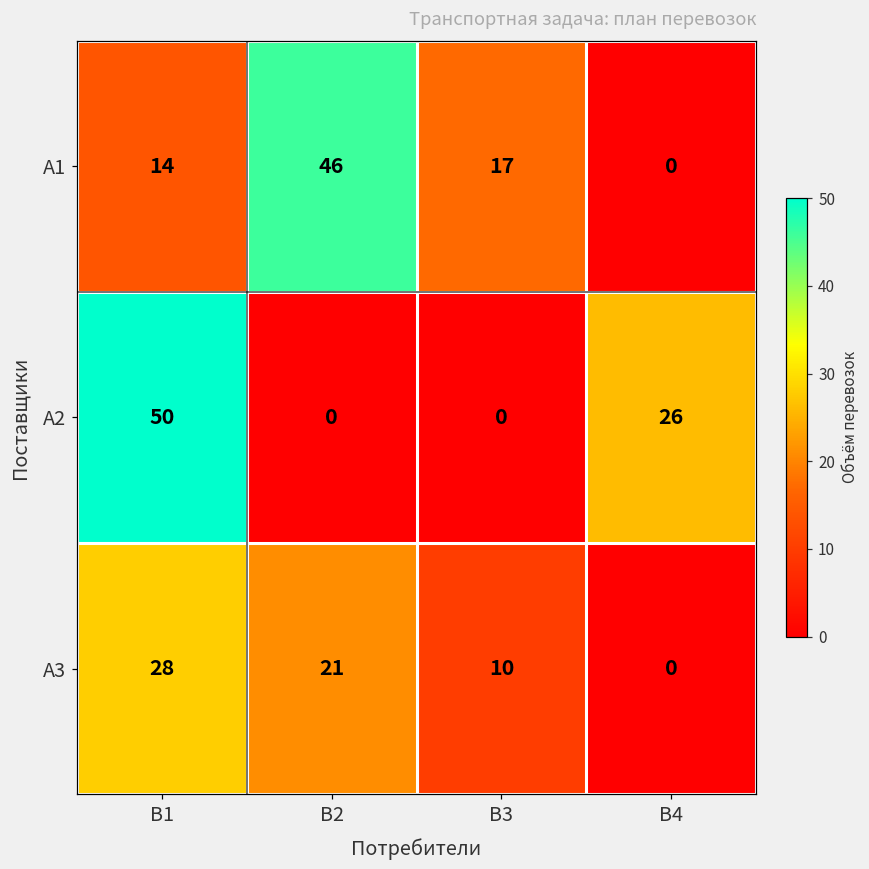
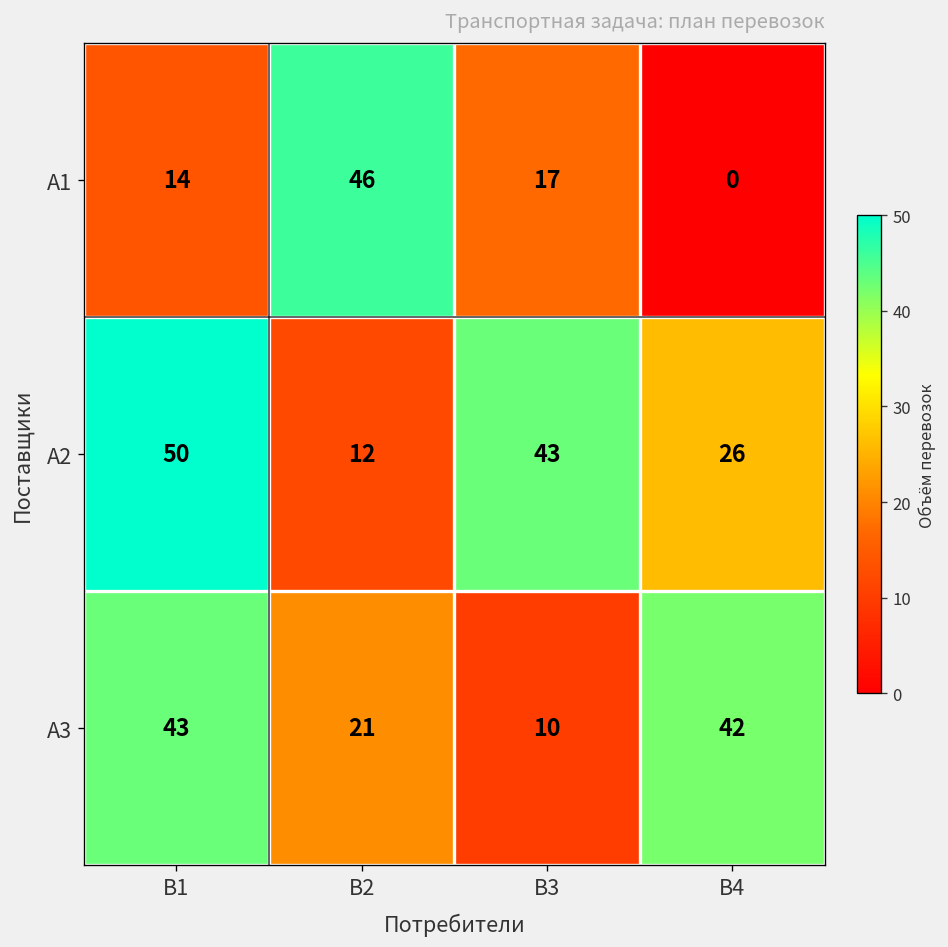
  {
    "А1": {
      "В1": 14,
      "В2": 46,
      "В3": 17,
      "В4": 0
    },
    "А2": {
      "В1": 50,
-     "В2": 0,
-     "В3": 0,
+     "В2": 12,
+     "В3": 43,
      "В4": 26
    },
    "А3": {
-     "В1": 28,
+     "В1": 43,
      "В2": 21,
      "В3": 10,
-     "В4": 0
+     "В4": 42
    }
  }
